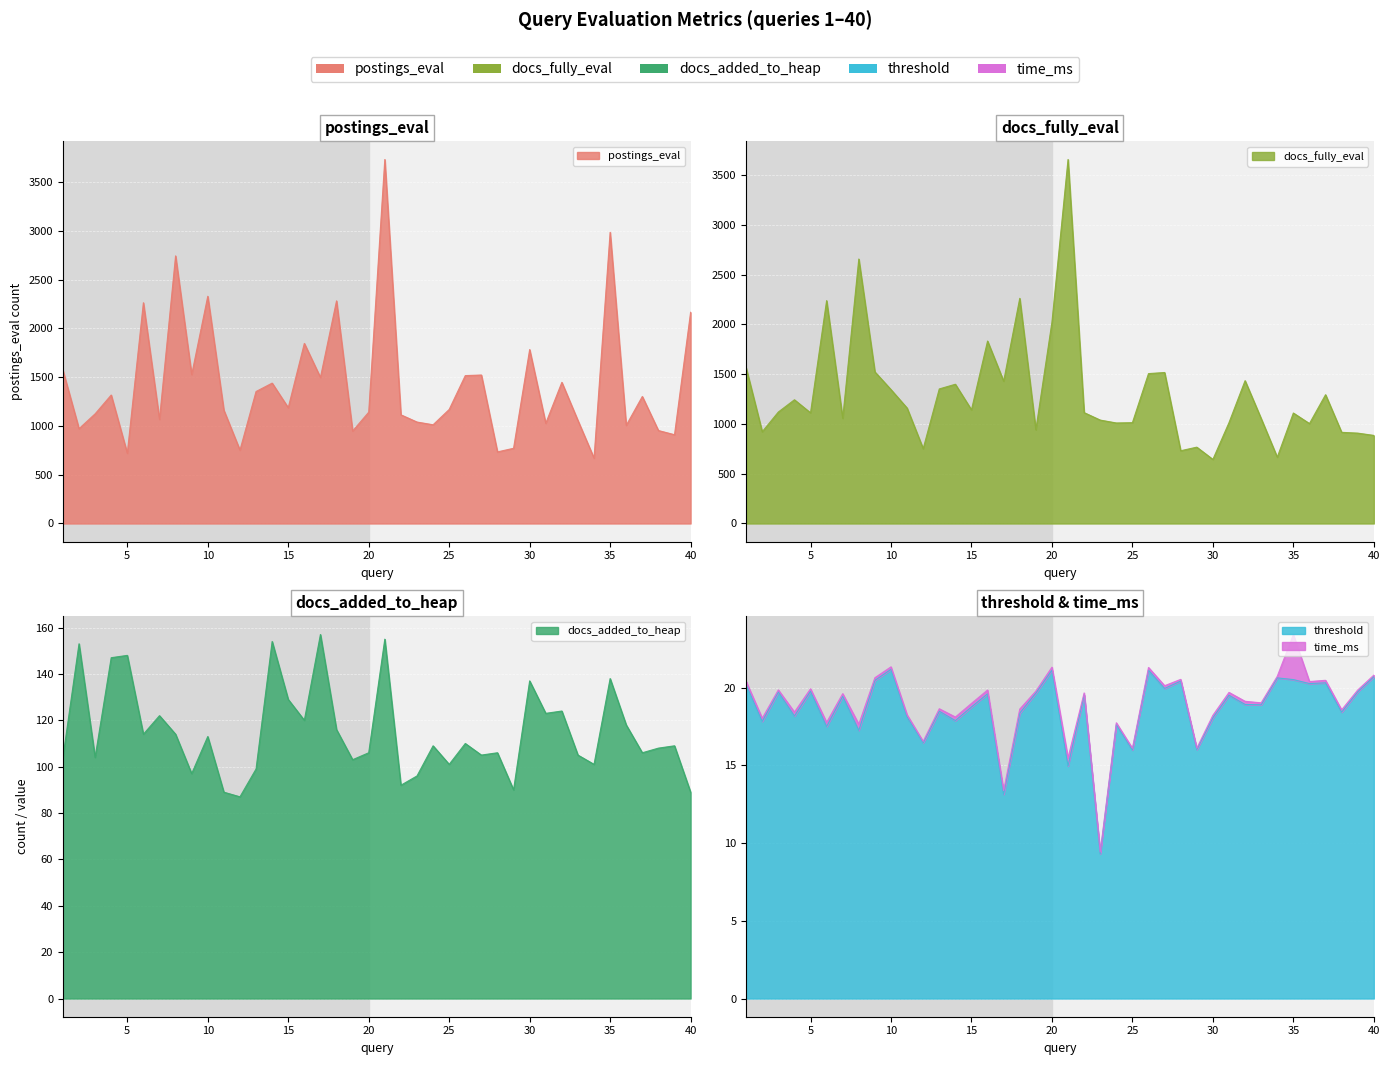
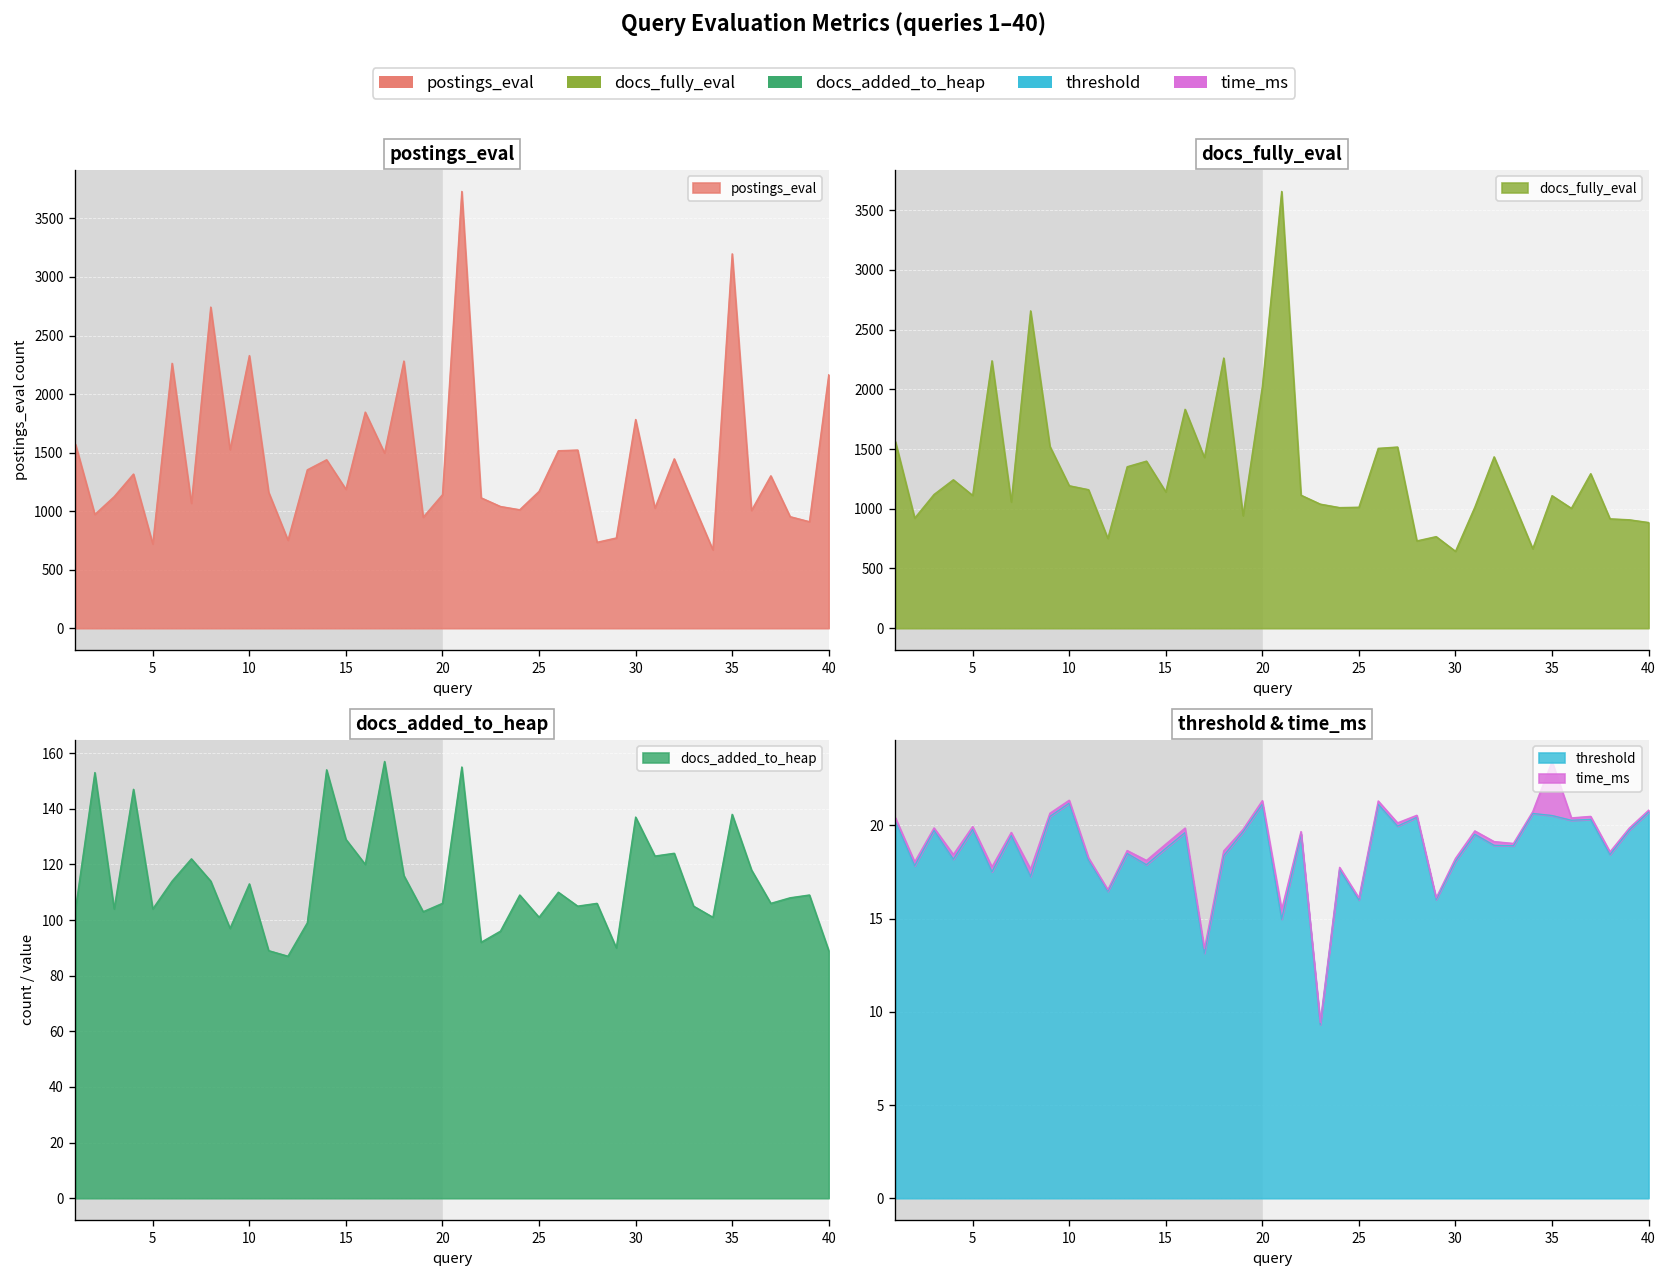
  {
    "postings_eval": {
      "5": 700,
      "10": 2300,
      "15": 1200,
      "20": 1100,
      "25": 1200,
      "30": 1800,
-     "35": 3000,
+     "35": 3200,
      "40": 2200
    },
    "docs_fully_eval": {
      "5": 1100,
-     "10": 1300,
+     "10": 1200,
      "15": 1100,
      "20": 2000,
      "25": 1000,
      "30": 600,
      "35": 1100,
      "40": 900
    },
    "docs_added_to_heap": {
-     "5": 148,
+     "5": 104,
      "10": 113,
      "15": 129,
      "20": 106,
      "25": 101,
      "30": 137,
      "35": 138,
      "40": 89
    },
    "threshold & time_ms": {
      "threshold": {
        "15": 18.8,
        "20": 21.1,
        "35": 20.5
      }
    }
  }
